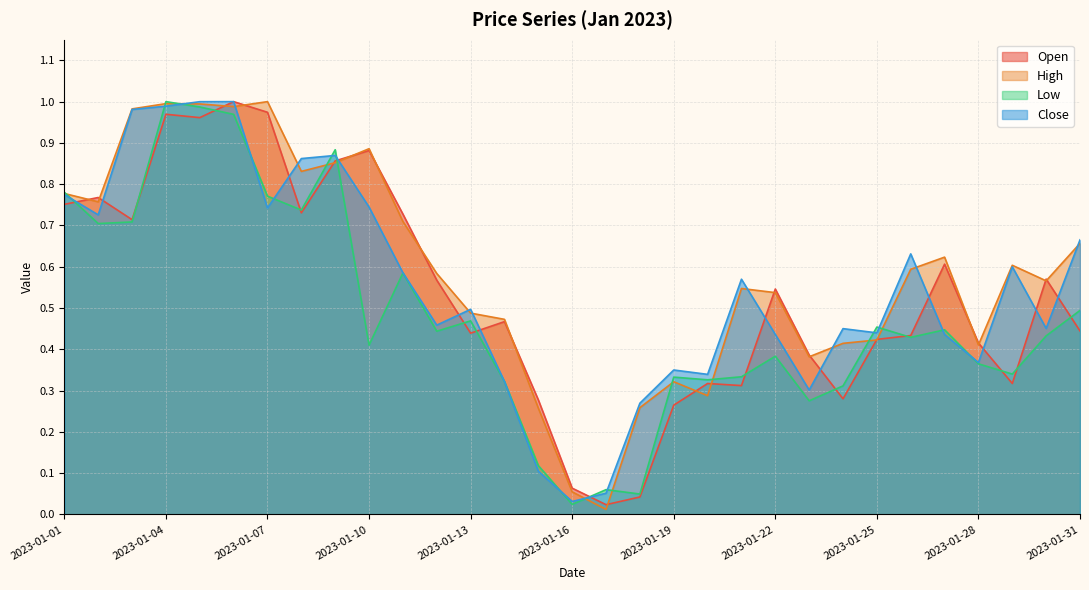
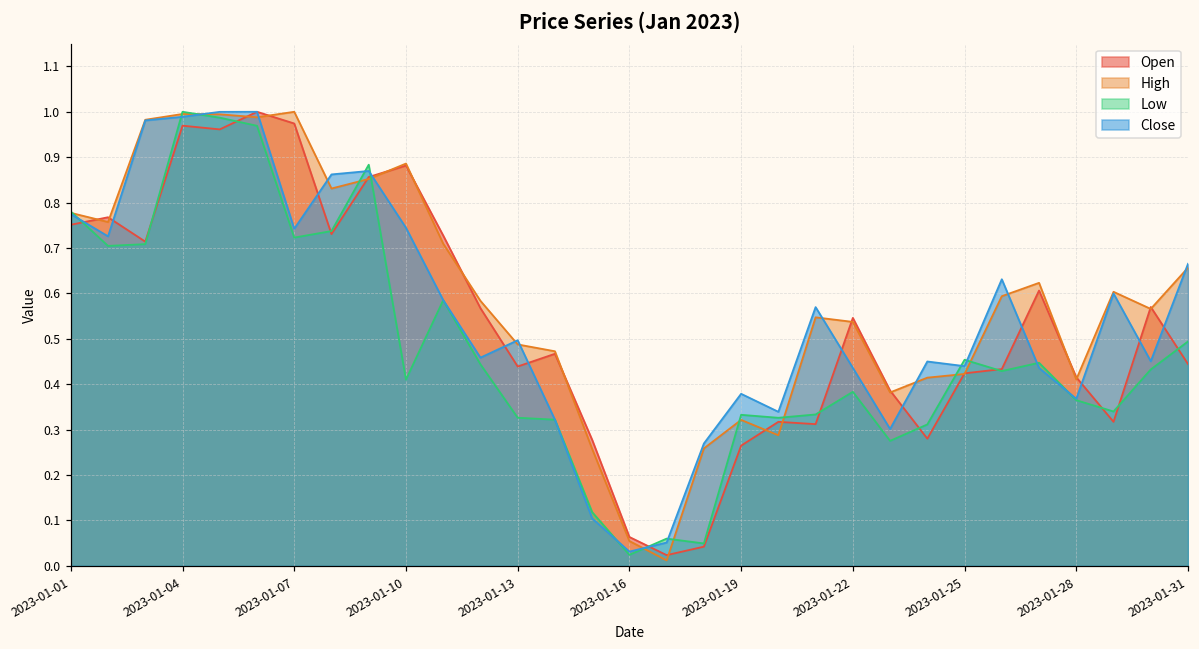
  {
    "Low": {
-     "2023-01-07": 0.77,
+     "2023-01-07": 0.72,
      "2023-01-10": 0.41,
-     "2023-01-13": 0.47,
+     "2023-01-13": 0.33,
      "2023-01-16": 0.02,
      "2023-01-19": 0.33,
      "2023-01-22": 0.38,
      "2023-01-25": 0.45,
      "2023-01-31": 0.49
    },
    "Close": {
      "2023-01-04": 0.99,
      "2023-01-07": 0.74,
      "2023-01-10": 0.74,
      "2023-01-13": 0.50,
      "2023-01-16": 0.03,
-     "2023-01-19": 0.35,
+     "2023-01-19": 0.38,
      "2023-01-22": 0.44,
      "2023-01-25": 0.44,
      "2023-01-31": 0.67
    }
  }
